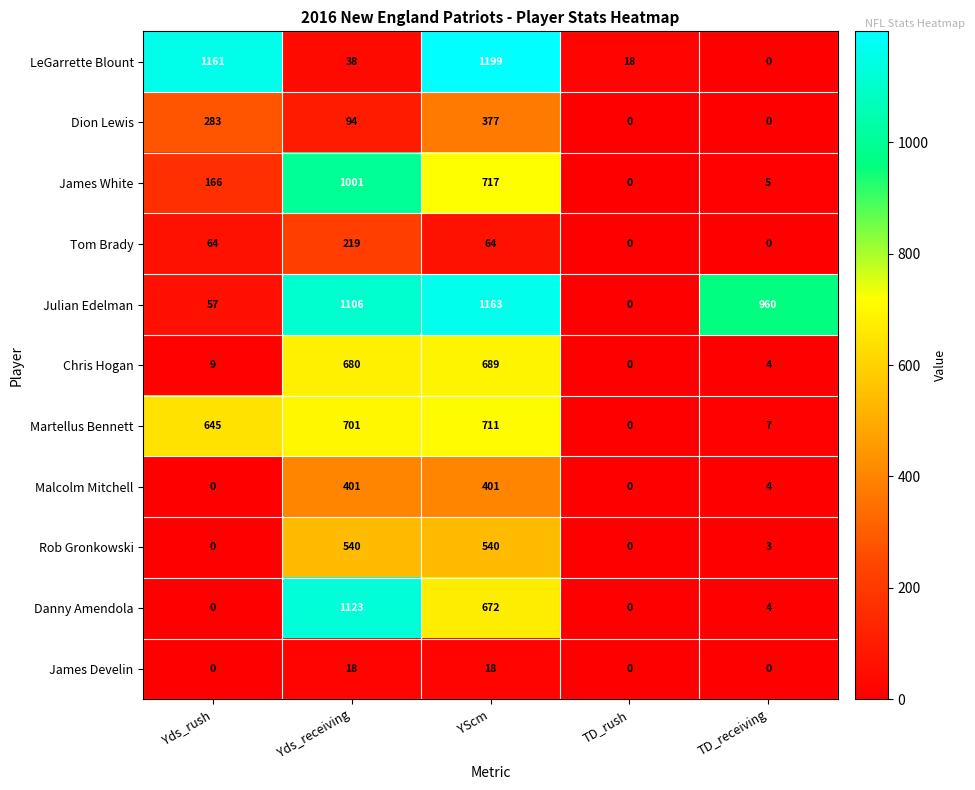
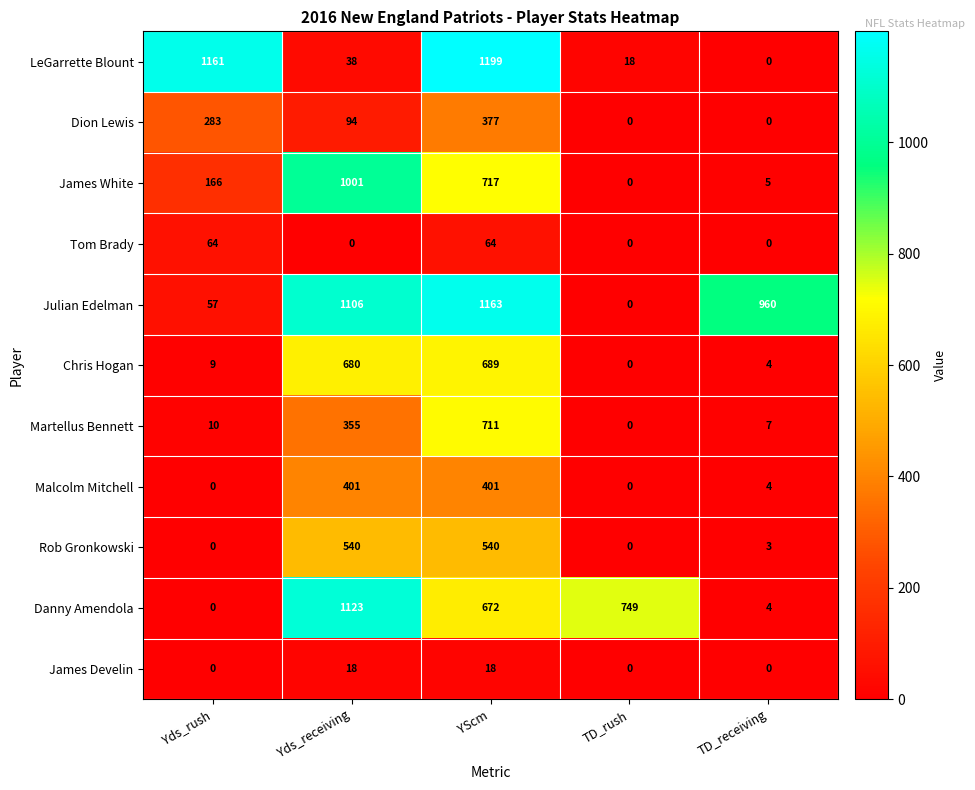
  {
    "LeGarrette Blount": {
      "Yds_rush": 1161,
      "Yds_receiving": 38,
      "YScm": 1199,
      "TD_rush": 18,
      "TD_receiving": 0
    },
    "Dion Lewis": {
      "Yds_rush": 283,
      "Yds_receiving": 94,
      "YScm": 377,
      "TD_rush": 0,
      "TD_receiving": 0
    },
    "James White": {
      "Yds_rush": 166,
      "Yds_receiving": 1001,
      "YScm": 717,
      "TD_rush": 0,
      "TD_receiving": 5
    },
    "Tom Brady": {
      "Yds_rush": 64,
-     "Yds_receiving": 219,
+     "Yds_receiving": 0,
      "YScm": 64,
      "TD_rush": 0,
      "TD_receiving": 0
    },
    "Julian Edelman": {
      "Yds_rush": 57,
      "Yds_receiving": 1106,
      "YScm": 1163,
      "TD_rush": 0,
      "TD_receiving": 960
    },
    "Chris Hogan": {
      "Yds_rush": 9,
      "Yds_receiving": 680,
      "YScm": 689,
      "TD_rush": 0,
      "TD_receiving": 4
    },
    "Martellus Bennett": {
-     "Yds_rush": 645,
-     "Yds_receiving": 701,
+     "Yds_rush": 10,
+     "Yds_receiving": 355,
      "YScm": 711,
      "TD_rush": 0,
      "TD_receiving": 7
    },
    "Malcolm Mitchell": {
      "Yds_rush": 0,
      "Yds_receiving": 401,
      "YScm": 401,
      "TD_rush": 0,
      "TD_receiving": 4
    },
    "Rob Gronkowski": {
      "Yds_rush": 0,
      "Yds_receiving": 540,
      "YScm": 540,
      "TD_rush": 0,
      "TD_receiving": 3
    },
    "Danny Amendola": {
      "Yds_rush": 0,
      "Yds_receiving": 1123,
      "YScm": 672,
-     "TD_rush": 0,
+     "TD_rush": 749,
      "TD_receiving": 4
    },
    "James Develin": {
      "Yds_rush": 0,
      "Yds_receiving": 18,
      "YScm": 18,
      "TD_rush": 0,
      "TD_receiving": 0
    }
  }
